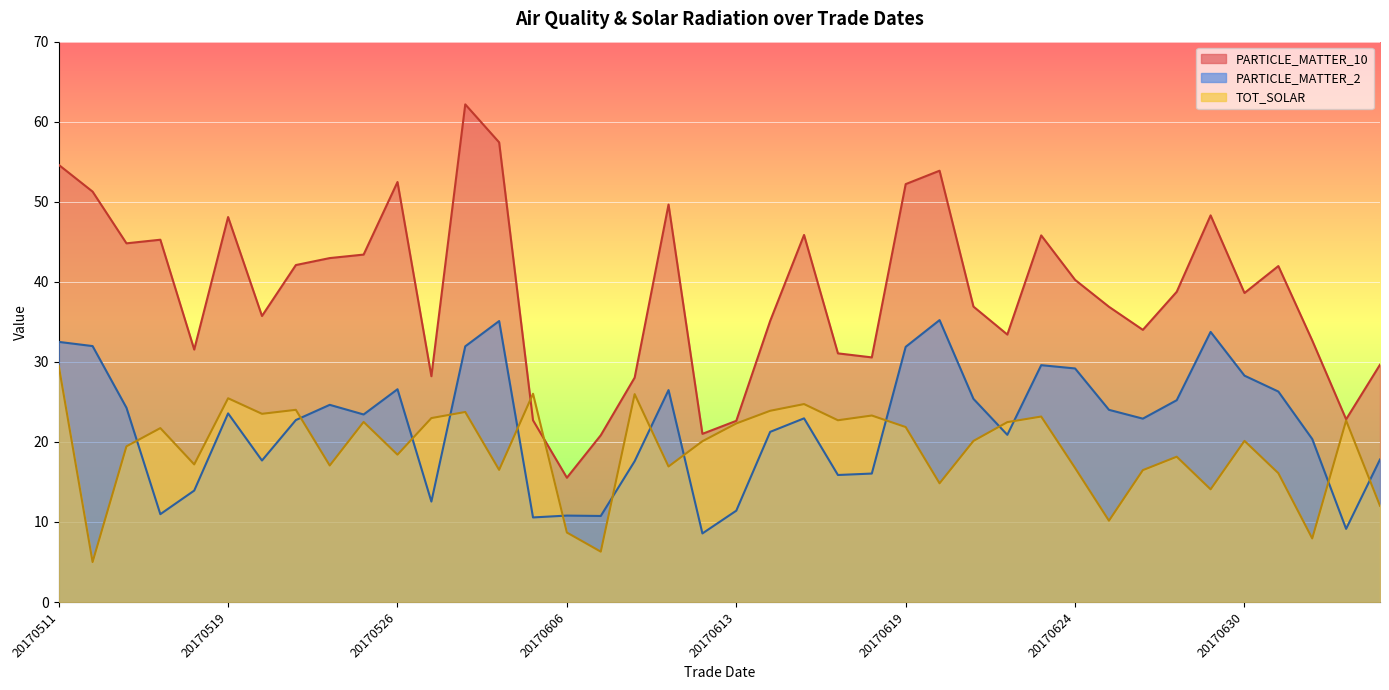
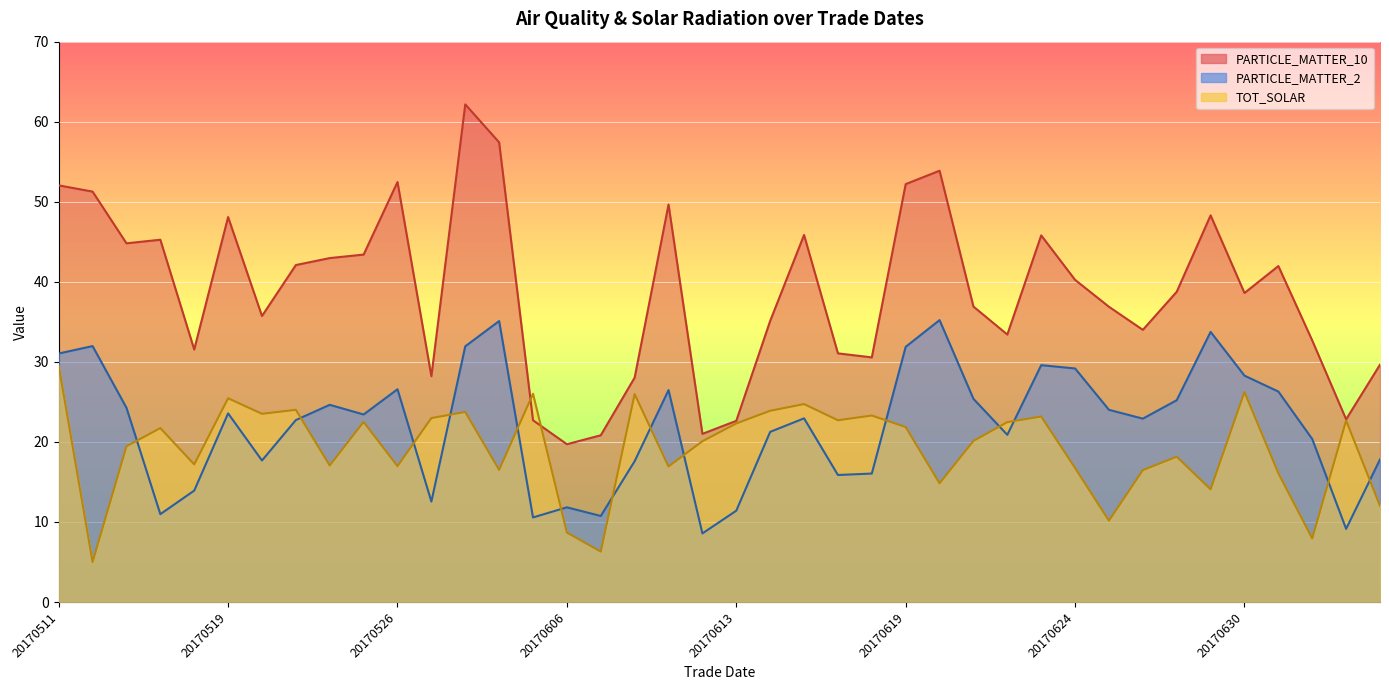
  {
    "PARTICLE_MATTER_10": {
-     "20170511": 55,
+     "20170511": 52,
      "20170519": 48,
      "20170526": 52,
-     "20170606": 16,
+     "20170606": 20,
      "20170613": 23,
      "20170619": 52,
      "20170624": 40,
      "20170630": 39
    },
    "PARTICLE_MATTER_2": {
-     "20170511": 32,
+     "20170511": 31,
      "20170519": 24,
      "20170526": 27,
-     "20170606": 11,
+     "20170606": 12,
      "20170613": 11,
      "20170619": 32,
      "20170624": 29,
      "20170630": 28
    },
    "TOT_SOLAR": {
      "20170511": 30,
      "20170519": 25,
-     "20170526": 18,
+     "20170526": 17,
      "20170606": 9,
      "20170613": 22,
      "20170619": 22,
      "20170624": 17,
-     "20170630": 20
+     "20170630": 26
    }
  }
